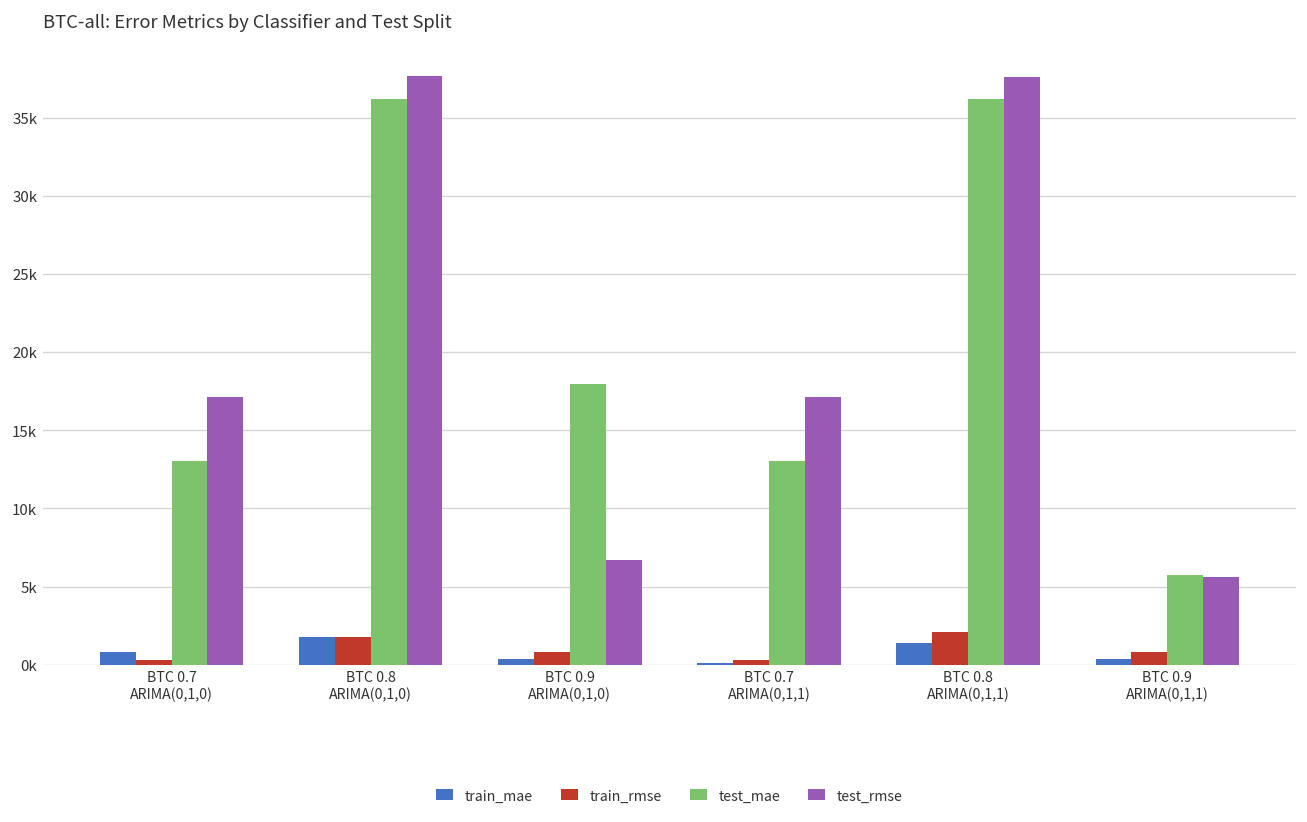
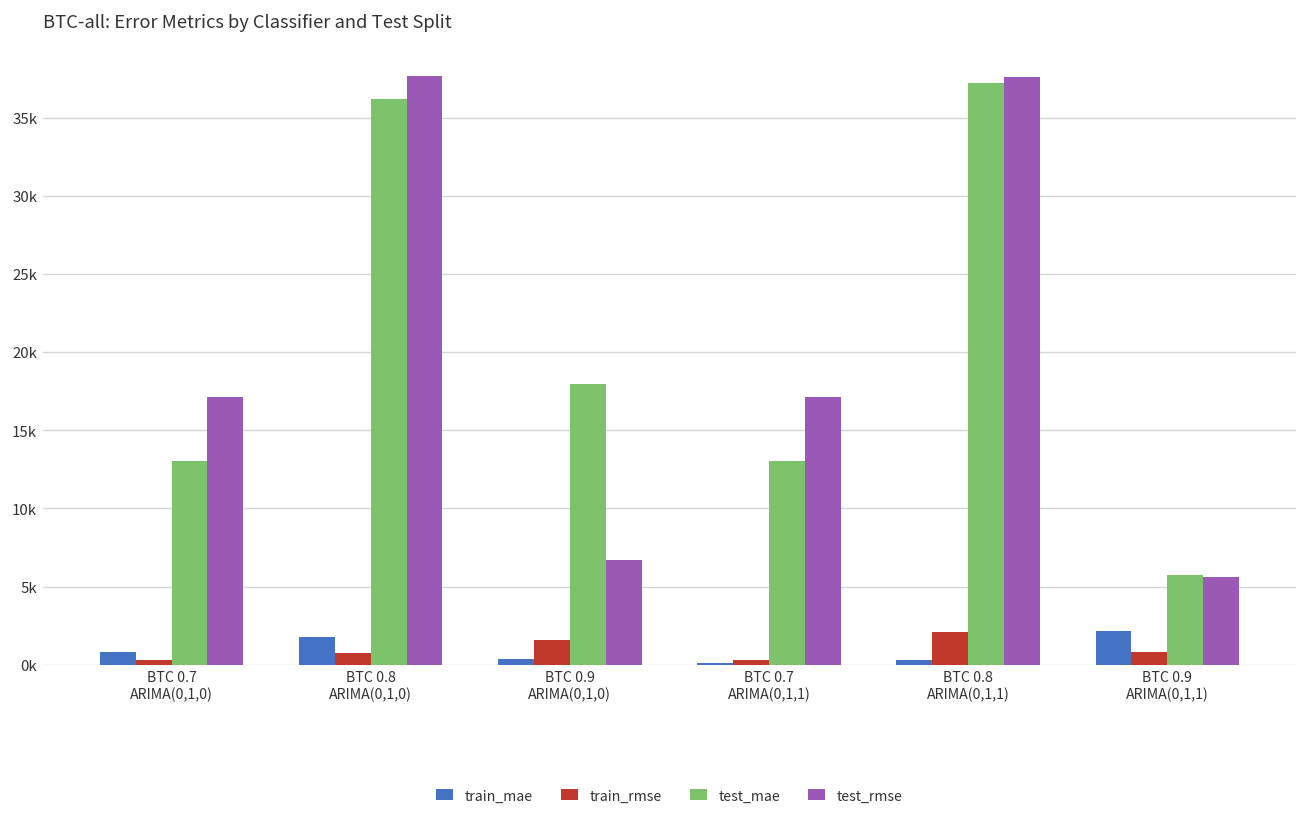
  {
    "train_mae": {
      "BTC 0.7 ARIMA(0,1,0)": 800,
      "BTC 0.8 ARIMA(0,1,0)": 1800,
      "BTC 0.9 ARIMA(0,1,0)": 400,
-     "BTC 0.8 ARIMA(0,1,1)": 1400,
-     "BTC 0.9 ARIMA(0,1,1)": 400
+     "BTC 0.8 ARIMA(0,1,1)": 300,
+     "BTC 0.9 ARIMA(0,1,1)": 2100
    },
    "train_rmse": {
      "BTC 0.7 ARIMA(0,1,0)": 300,
-     "BTC 0.8 ARIMA(0,1,0)": 1800,
-     "BTC 0.9 ARIMA(0,1,0)": 800,
+     "BTC 0.8 ARIMA(0,1,0)": 700,
+     "BTC 0.9 ARIMA(0,1,0)": 1600,
      "BTC 0.7 ARIMA(0,1,1)": 300,
      "BTC 0.8 ARIMA(0,1,1)": 2100,
      "BTC 0.9 ARIMA(0,1,1)": 800
    },
    "test_mae": {
      "BTC 0.7 ARIMA(0,1,0)": 13100,
      "BTC 0.8 ARIMA(0,1,0)": 36200,
      "BTC 0.9 ARIMA(0,1,0)": 18000,
      "BTC 0.7 ARIMA(0,1,1)": 13100,
-     "BTC 0.8 ARIMA(0,1,1)": 36200,
+     "BTC 0.8 ARIMA(0,1,1)": 37300,
      "BTC 0.9 ARIMA(0,1,1)": 5700
    },
    "test_rmse": {
      "BTC 0.7 ARIMA(0,1,0)": 17100,
      "BTC 0.8 ARIMA(0,1,0)": 37700,
      "BTC 0.9 ARIMA(0,1,0)": 6700,
      "BTC 0.7 ARIMA(0,1,1)": 17200,
      "BTC 0.8 ARIMA(0,1,1)": 37600,
      "BTC 0.9 ARIMA(0,1,1)": 5600
    }
  }
